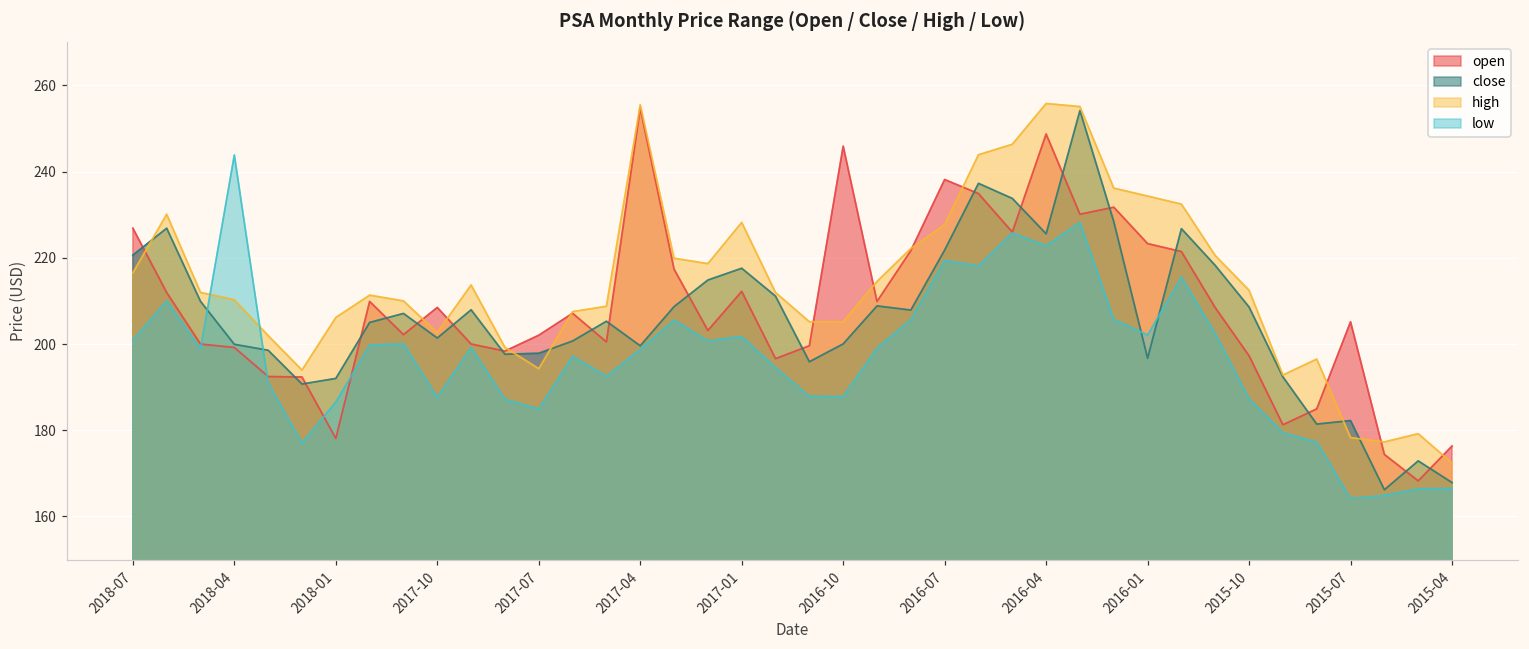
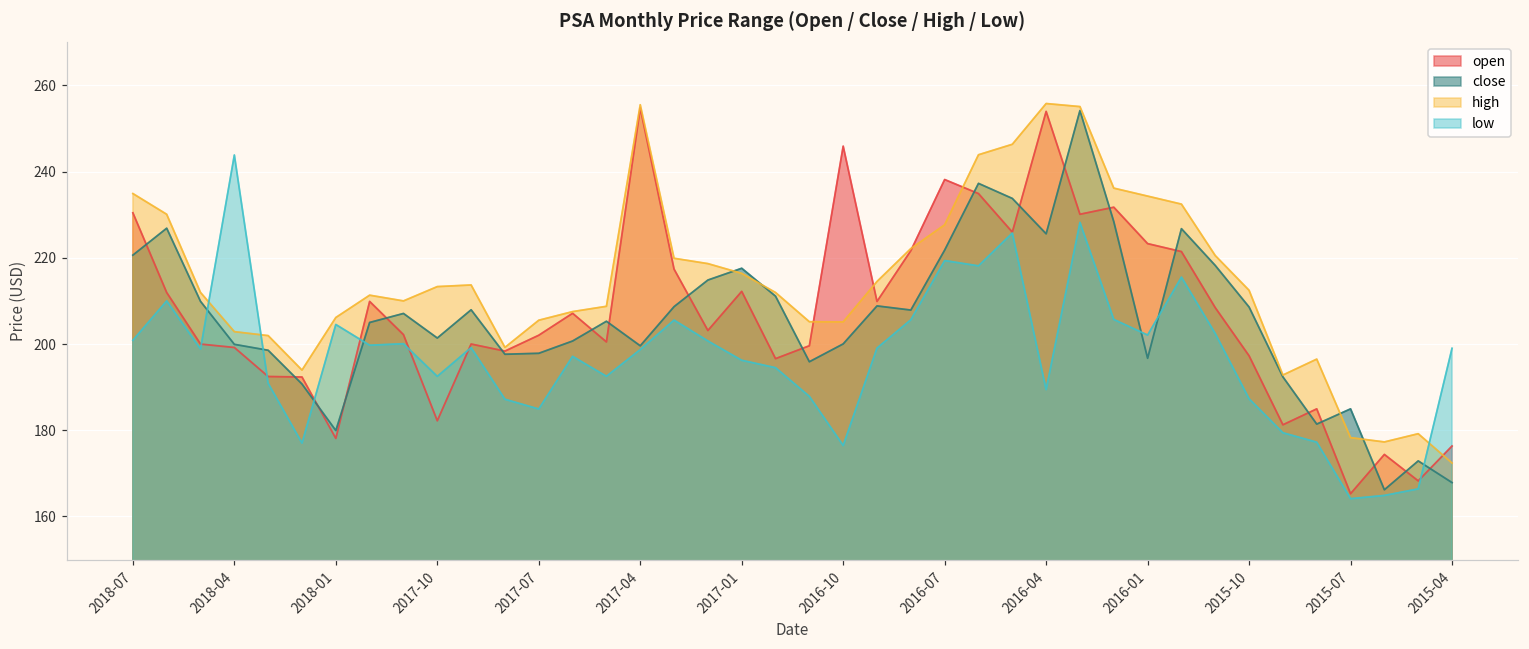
  {
    "open": {
-     "2018-07": 227,
+     "2018-07": 230,
      "2018-04": 199,
      "2018-01": 178,
-     "2017-10": 208,
+     "2017-10": 182,
      "2017-07": 202,
      "2017-04": 255,
      "2017-01": 212,
      "2016-10": 246,
      "2016-07": 238,
-     "2016-04": 249,
+     "2016-04": 254,
      "2016-01": 223,
      "2015-10": 197,
-     "2015-07": 205,
+     "2015-07": 165,
      "2015-04": 176
    },
    "close": {
      "2018-07": 221,
      "2018-04": 200,
-     "2018-01": 192,
+     "2018-01": 180,
      "2017-10": 201,
      "2017-07": 198,
      "2017-04": 200,
      "2017-01": 218,
      "2016-10": 200,
      "2016-07": 222,
      "2016-04": 226,
      "2016-01": 197,
      "2015-10": 209,
-     "2015-07": 182,
+     "2015-07": 185,
      "2015-04": 168
    },
    "high": {
-     "2018-07": 217,
-     "2018-04": 210,
+     "2018-07": 235,
+     "2018-04": 203,
      "2018-01": 206,
-     "2017-10": 203,
-     "2017-07": 194,
+     "2017-10": 213,
+     "2017-07": 206,
      "2017-04": 256,
-     "2017-01": 228,
+     "2017-01": 216,
      "2016-10": 205,
      "2016-07": 228,
      "2016-04": 256,
      "2016-01": 234,
      "2015-10": 212,
      "2015-07": 178,
      "2015-04": 172
    },
    "low": {
      "2018-07": 201,
      "2018-04": 244,
-     "2018-01": 187,
-     "2017-10": 188,
+     "2018-01": 205,
+     "2017-10": 193,
      "2017-07": 185,
      "2017-04": 199,
-     "2017-01": 202,
-     "2016-10": 188,
+     "2017-01": 196,
+     "2016-10": 176,
      "2016-07": 219,
-     "2016-04": 223,
+     "2016-04": 189,
      "2016-01": 202,
      "2015-10": 187,
      "2015-07": 164,
-     "2015-04": 167
+     "2015-04": 199
    }
  }
